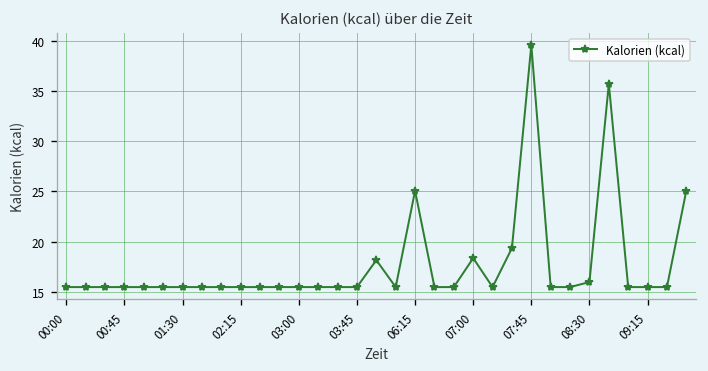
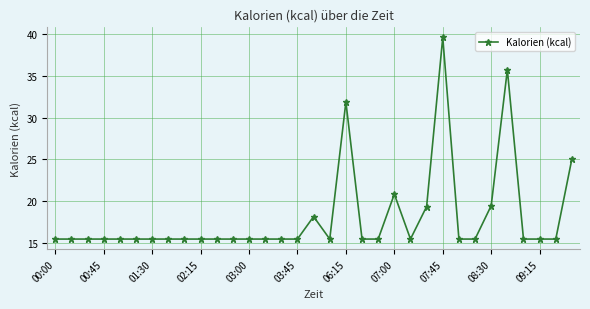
  {
    "00:00": 15,
    "00:45": 15,
    "01:30": 15,
    "02:15": 15,
    "03:00": 15,
    "03:45": 15,
-   "06:15": 25,
-   "07:00": 18,
+   "06:15": 32,
+   "07:00": 21,
    "07:45": 40,
-   "08:30": 16,
+   "08:30": 19,
    "09:15": 15
  }
